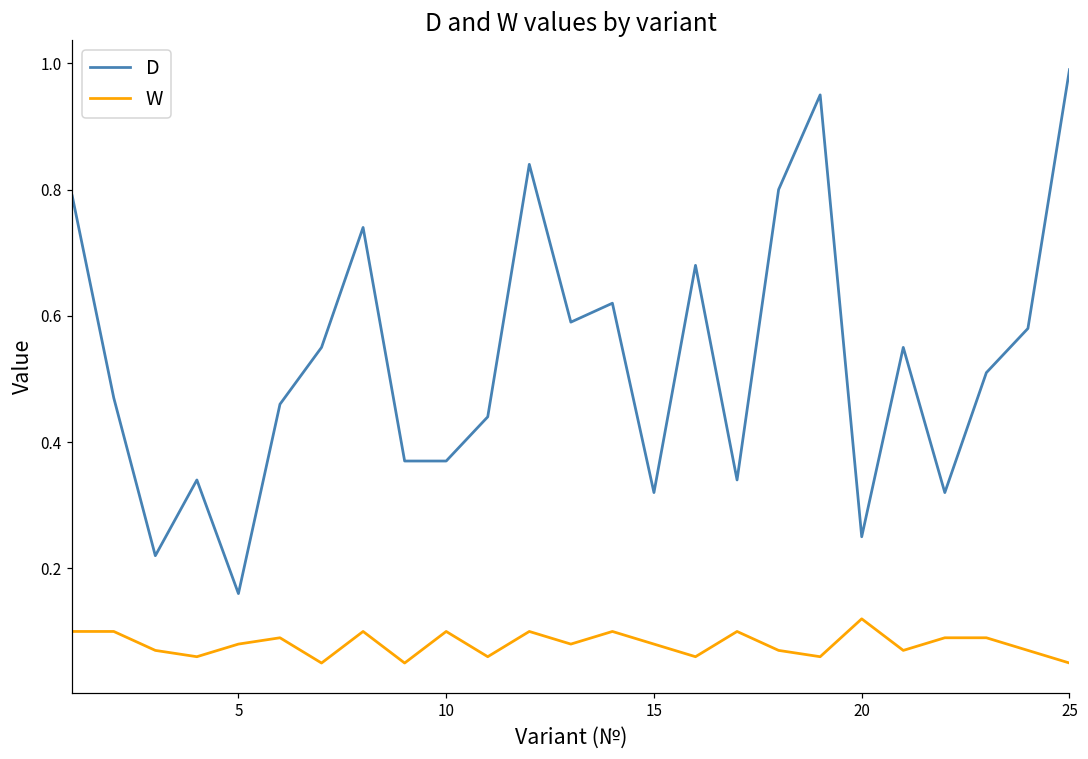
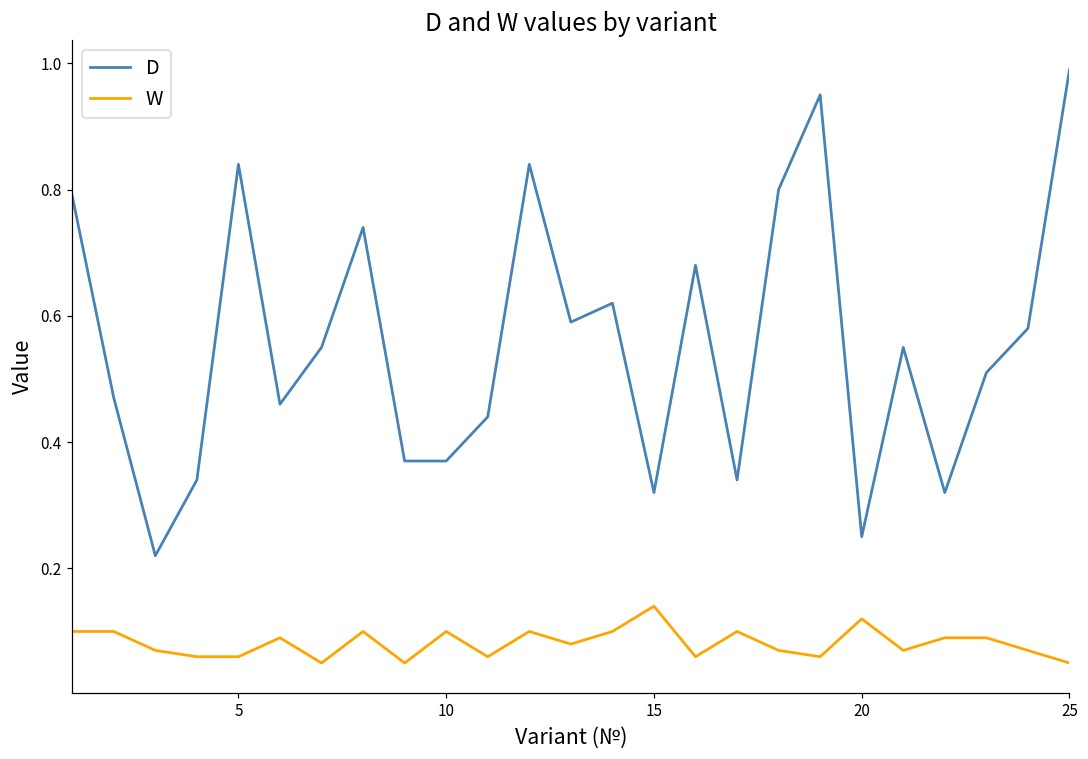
  {
    "D": {
-     "5": 0.16,
+     "5": 0.84,
      "10": 0.37,
      "15": 0.32,
      "20": 0.25,
      "25": 0.99
    },
    "W": {
-     "5": 0.08,
+     "5": 0.06,
      "10": 0.10,
-     "15": 0.08,
+     "15": 0.14,
      "20": 0.12,
      "25": 0.05
    }
  }
